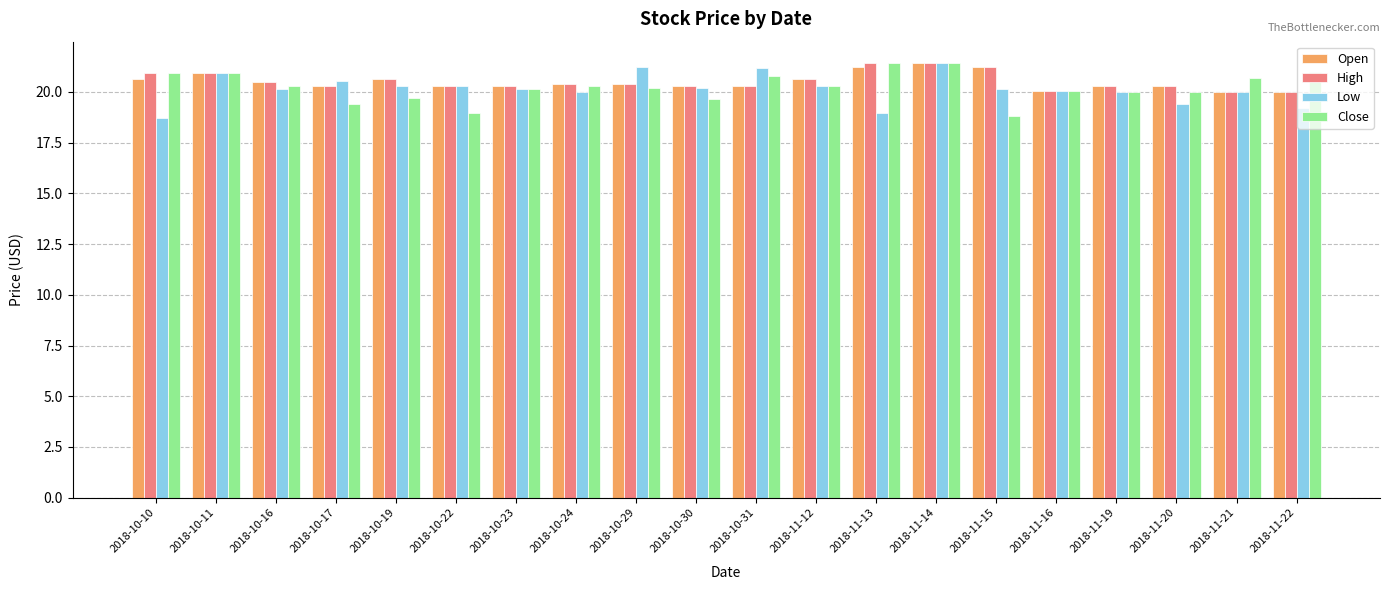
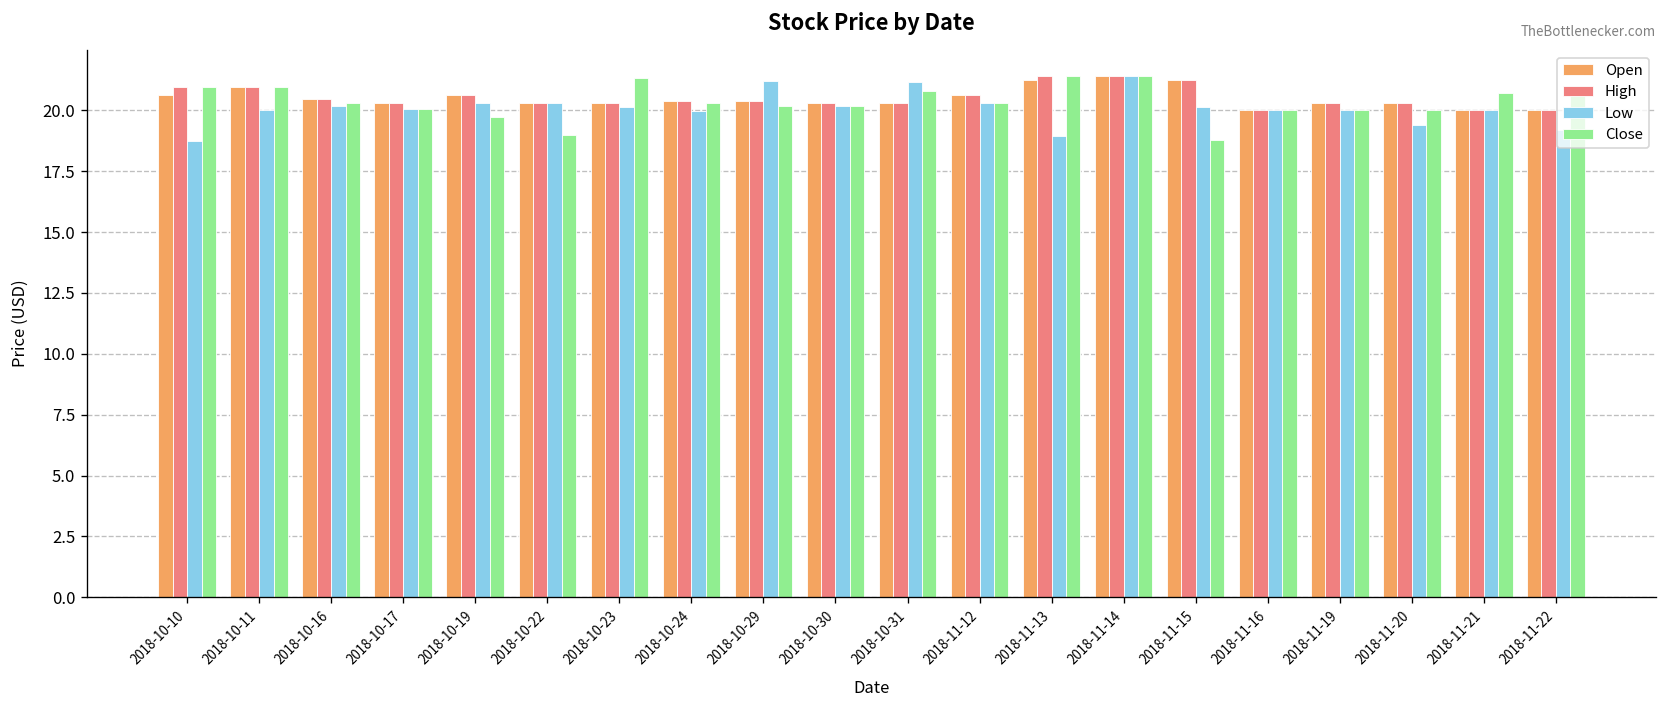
  {
    "Low": {
      "2018-10-10": 18.7,
-     "2018-10-11": 20.9,
+     "2018-10-11": 20.0,
      "2018-10-16": 20.2,
-     "2018-10-17": 20.5,
+     "2018-10-17": 20.1,
      "2018-10-19": 20.3,
      "2018-10-22": 20.3,
      "2018-10-23": 20.1,
      "2018-10-24": 20.0,
      "2018-10-29": 21.2,
      "2018-10-30": 20.2,
      "2018-10-31": 21.2,
      "2018-11-12": 20.3,
      "2018-11-13": 18.9,
      "2018-11-14": 21.4,
      "2018-11-15": 20.1,
      "2018-11-16": 20.0,
      "2018-11-19": 20.0,
      "2018-11-20": 19.4,
      "2018-11-21": 20.0
    },
    "Close": {
      "2018-10-10": 20.9,
      "2018-10-11": 20.9,
      "2018-10-16": 20.3,
-     "2018-10-17": 19.4,
+     "2018-10-17": 20.1,
      "2018-10-19": 19.7,
      "2018-10-22": 19.0,
-     "2018-10-23": 20.1,
+     "2018-10-23": 21.3,
      "2018-10-24": 20.3,
      "2018-10-29": 20.2,
-     "2018-10-30": 19.6,
+     "2018-10-30": 20.2,
      "2018-10-31": 20.8,
      "2018-11-12": 20.3,
      "2018-11-13": 21.4,
      "2018-11-14": 21.4,
      "2018-11-15": 18.8,
      "2018-11-16": 20.0,
      "2018-11-19": 20.0,
      "2018-11-20": 20.0,
      "2018-11-21": 20.7
    }
  }
